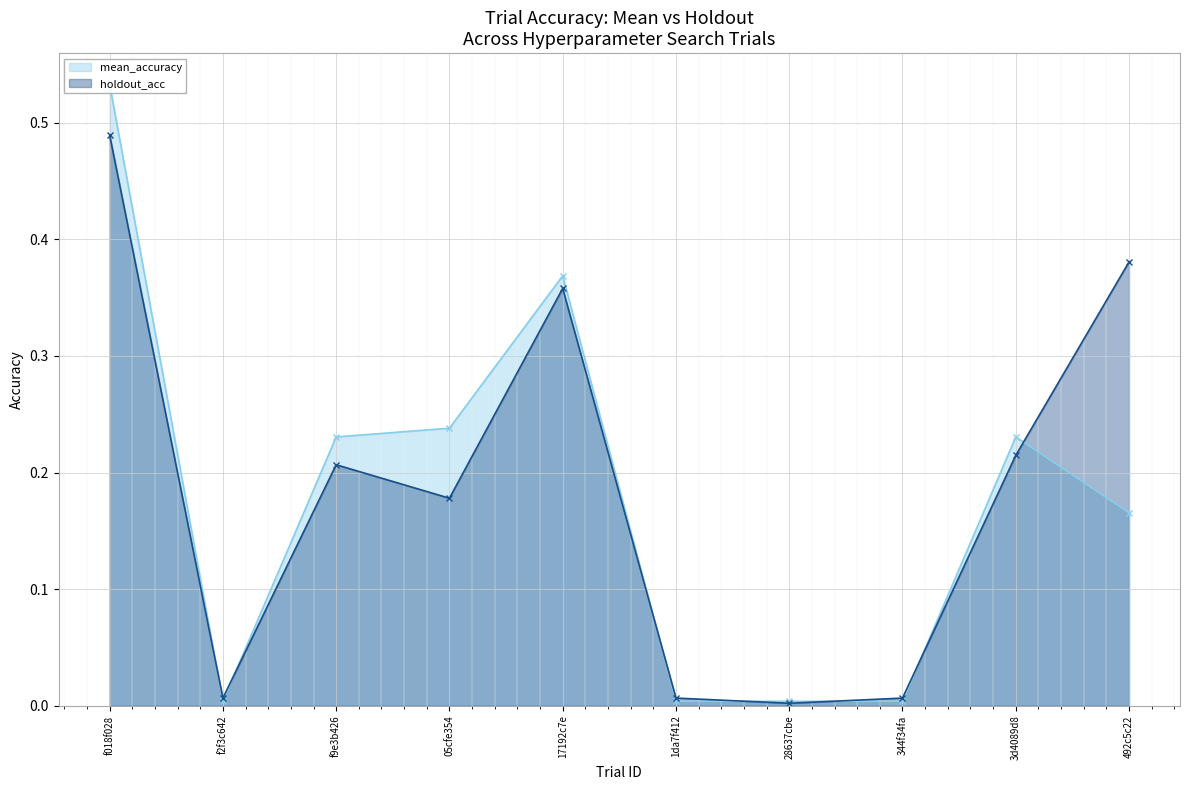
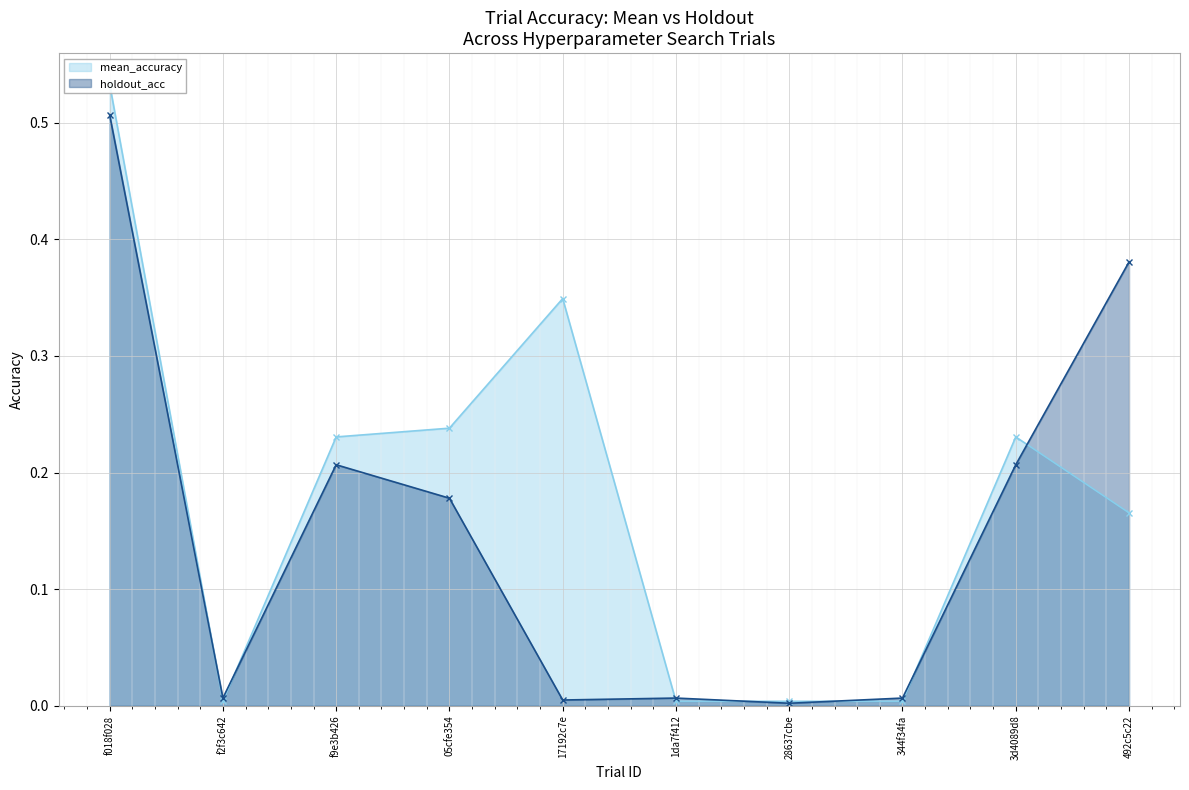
  {
    "mean_accuracy": {
      "f2f3c642": 0.004,
      "f9e3b426": 0.231,
      "05cfe354": 0.238,
-     "17192c7e": 0.369,
+     "17192c7e": 0.349,
      "1da7f412": 0.004,
      "344f34fa": 0.004,
      "3d4089d8": 0.231,
      "492c5c22": 0.165
    },
    "holdout_acc": {
-     "f018f028": 0.489,
+     "f018f028": 0.507,
      "f2f3c642": 0.007,
      "f9e3b426": 0.207,
      "05cfe354": 0.178,
-     "17192c7e": 0.358,
+     "17192c7e": 0.005,
      "1da7f412": 0.007,
      "344f34fa": 0.007,
-     "3d4089d8": 0.215,
+     "3d4089d8": 0.207,
      "492c5c22": 0.381
    }
  }
